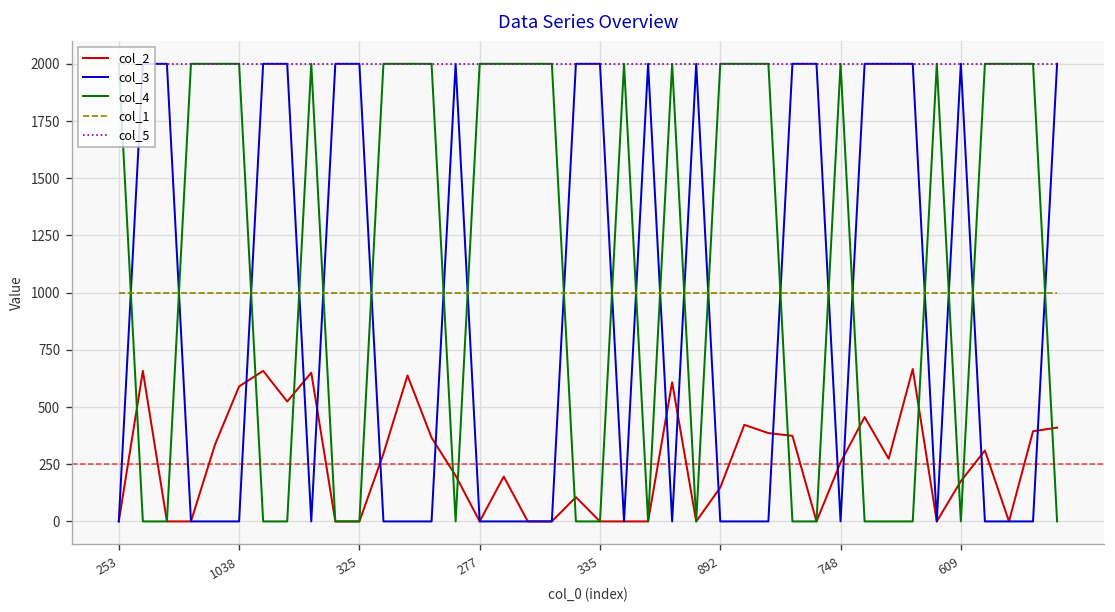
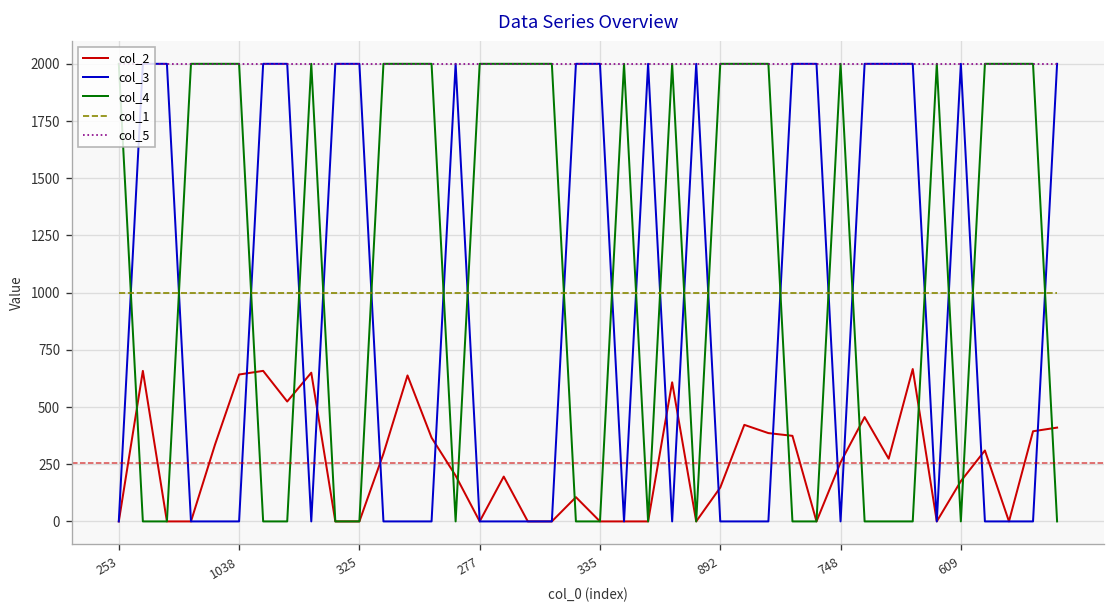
  {
    "col_2": {
-     "1038": 590,
+     "1038": 640,
      "892": 150,
      "748": 260,
      "609": 180
    },
    "col_3": {
      "1038": 0,
      "892": 0,
      "748": 0
    },
    "col_4": {
      "609": 0
    },
    "col_1": {
      "253": 1000,
      "1038": 1000,
      "325": 1000,
      "277": 1000,
      "335": 1000,
      "892": 1000,
      "748": 1000,
      "609": 1000
    }
  }
